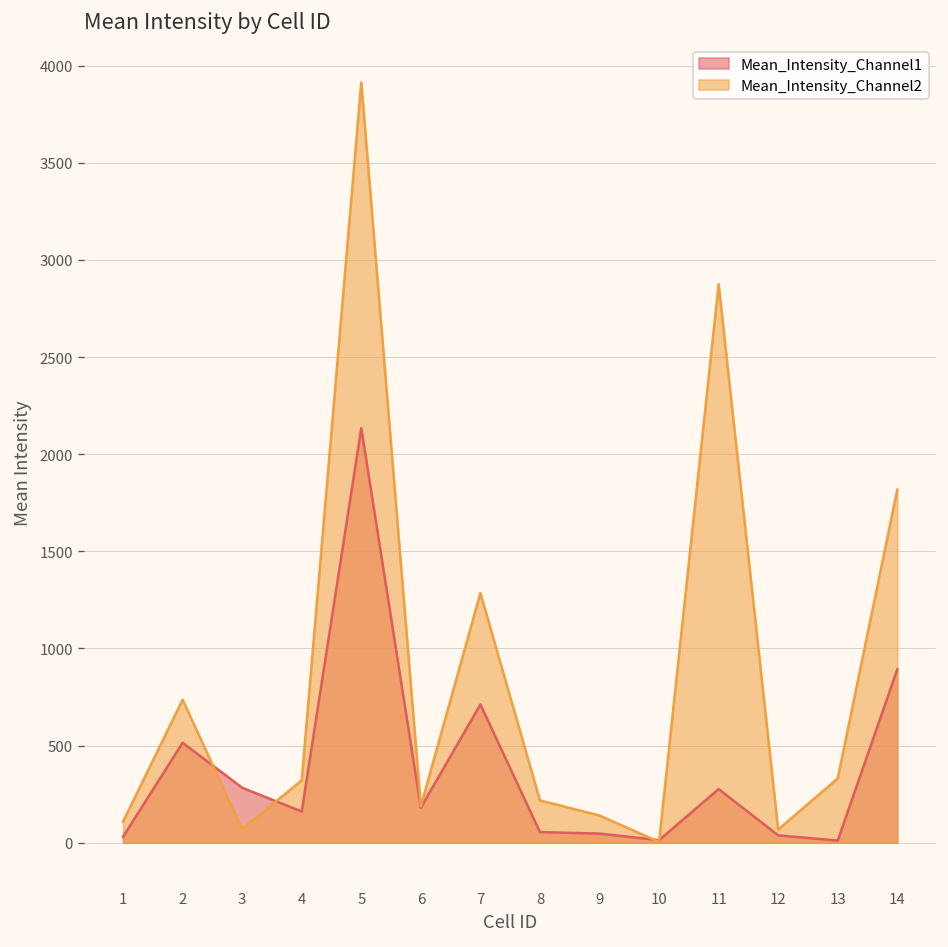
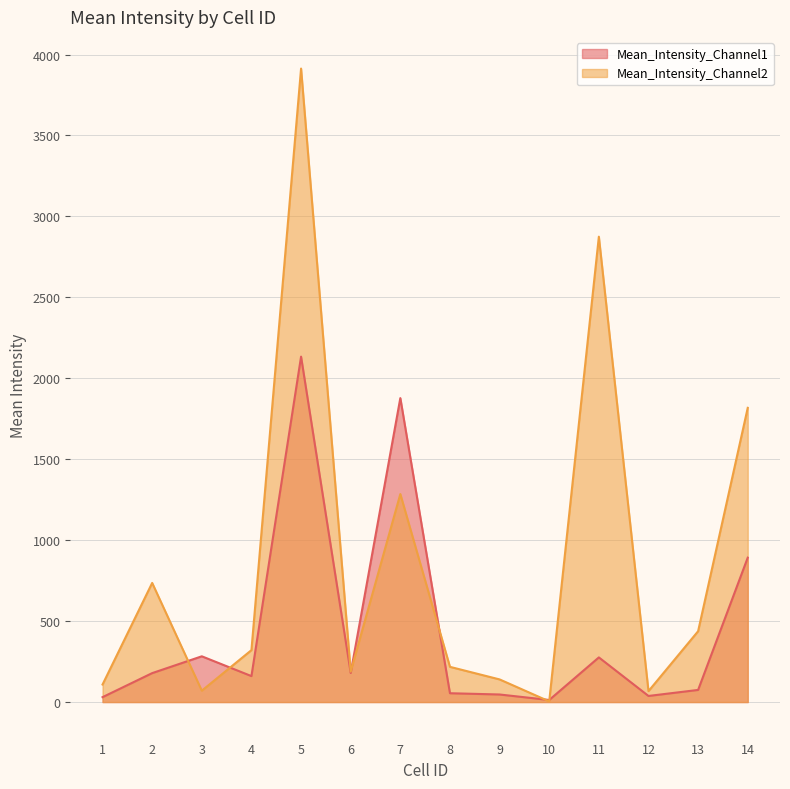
  {
    "Mean_Intensity_Channel1": {
      "1": 30,
-     "2": 510,
+     "2": 180,
      "3": 280,
      "4": 160,
      "5": 2130,
-     "7": 710,
+     "7": 1880,
      "8": 50,
      "9": 50,
      "11": 280,
      "12": 40,
-     "13": 10,
+     "13": 70,
      "14": 890
    },
    "Mean_Intensity_Channel2": {
      "1": 110,
      "2": 740,
      "3": 70,
      "4": 320,
      "5": 3910,
      "7": 1280,
      "8": 220,
      "9": 140,
      "11": 2870,
      "12": 70,
-     "13": 330,
+     "13": 440,
      "14": 1820
    }
  }
